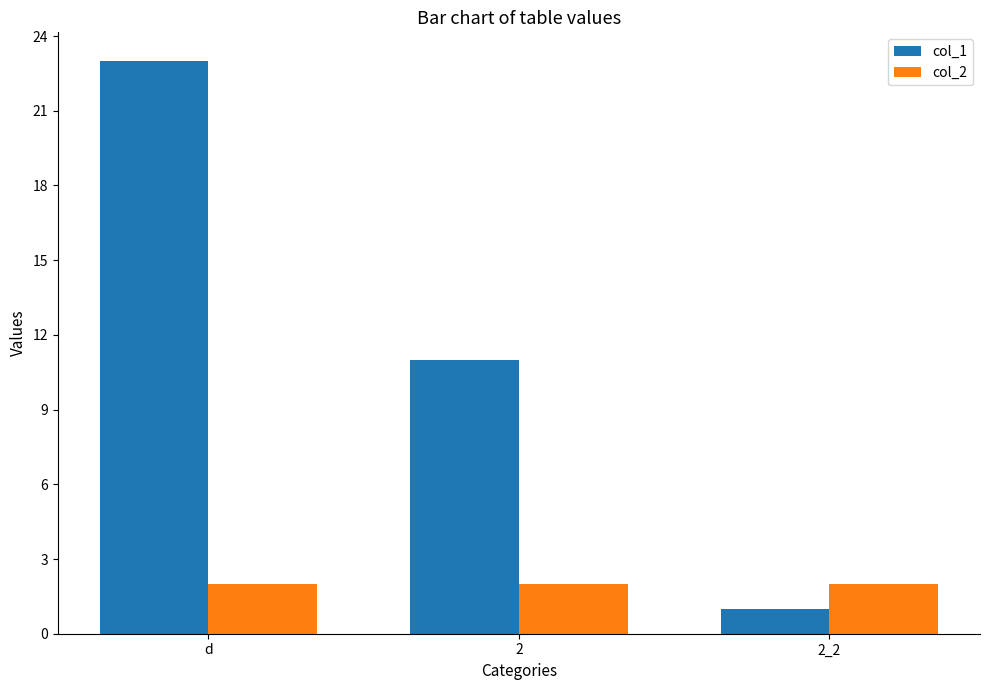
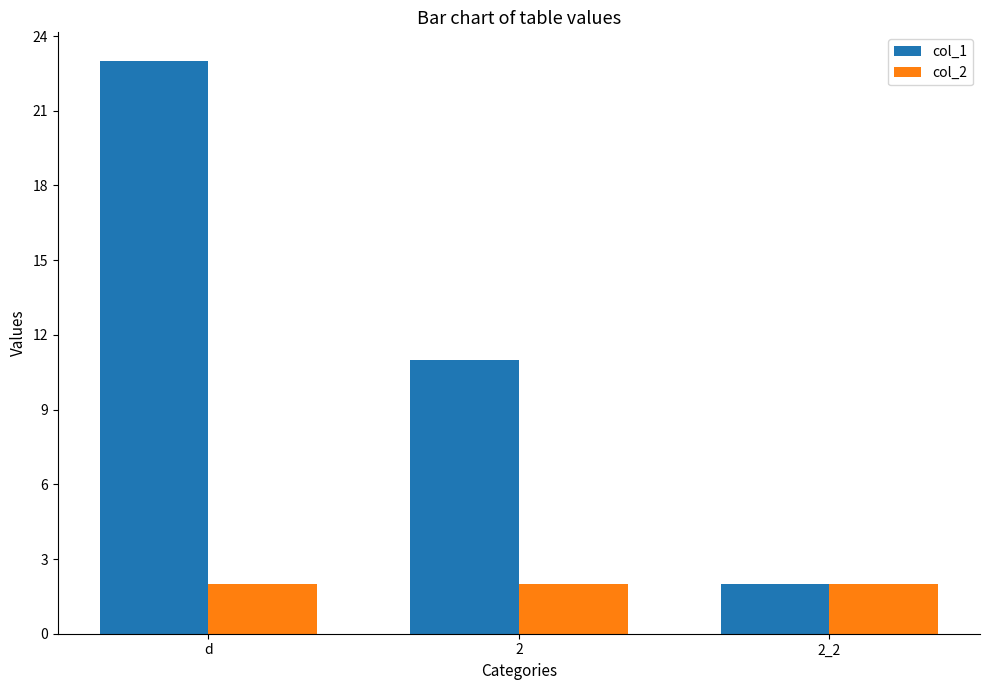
  {
    "col_1": {
      "d": 23,
      "2": 11,
-     "2_2": 1
+     "2_2": 2
    },
    "col_2": {
      "d": 2,
      "2": 2,
      "2_2": 2
    }
  }
